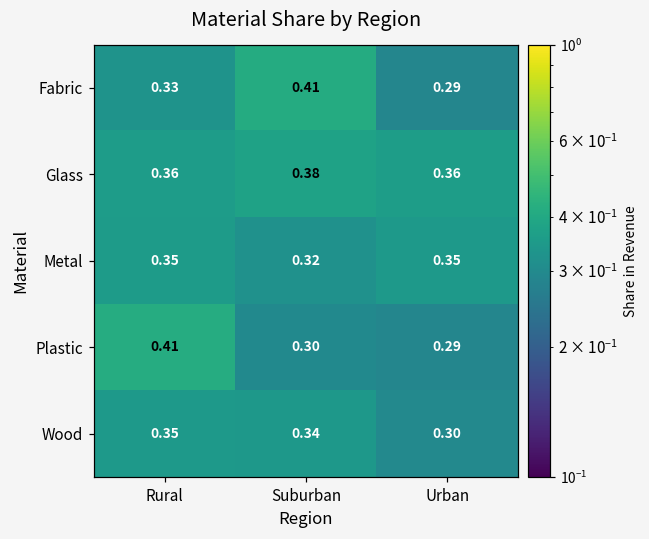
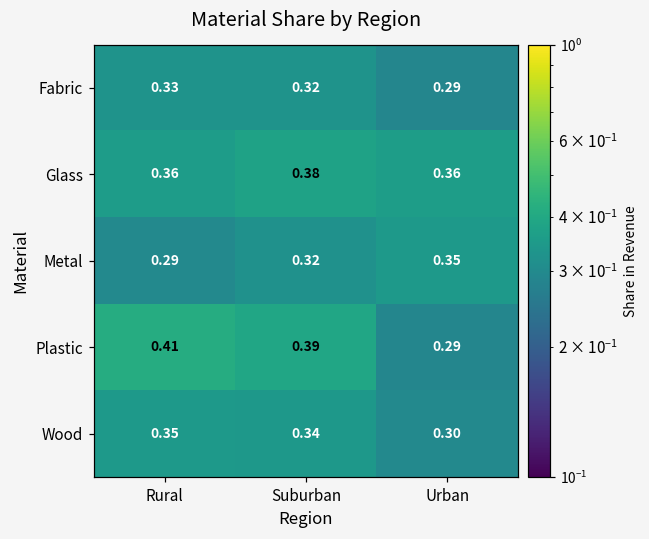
  {
    "Fabric": {
      "Rural": 0.33,
-     "Suburban": 0.41,
+     "Suburban": 0.32,
      "Urban": 0.29
    },
    "Glass": {
      "Rural": 0.36,
      "Suburban": 0.38,
      "Urban": 0.36
    },
    "Metal": {
-     "Rural": 0.35,
+     "Rural": 0.29,
      "Suburban": 0.32,
      "Urban": 0.35
    },
    "Plastic": {
      "Rural": 0.41,
-     "Suburban": 0.30,
+     "Suburban": 0.39,
      "Urban": 0.29
    },
    "Wood": {
      "Rural": 0.35,
      "Suburban": 0.34,
      "Urban": 0.30
    }
  }
